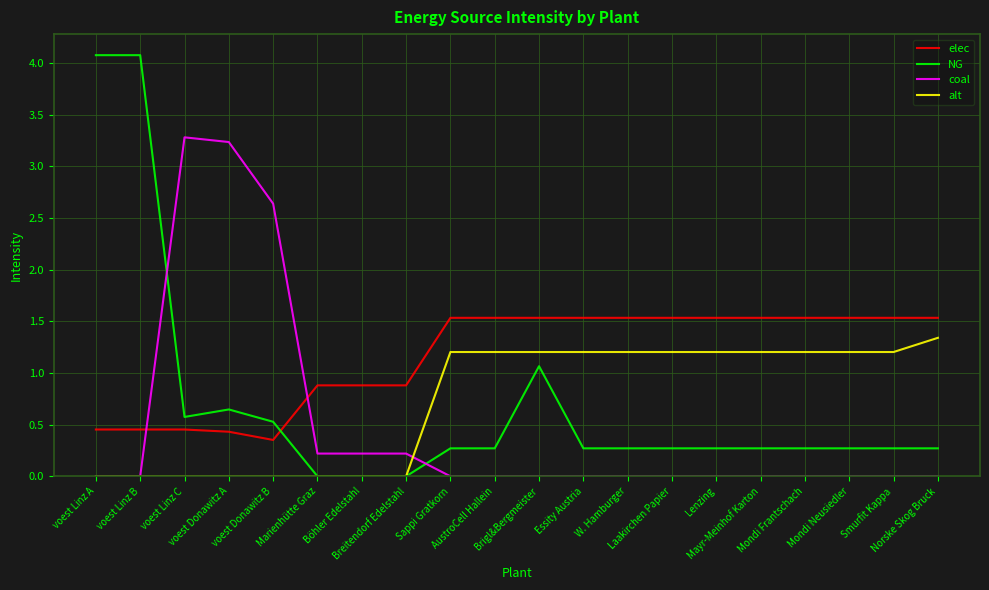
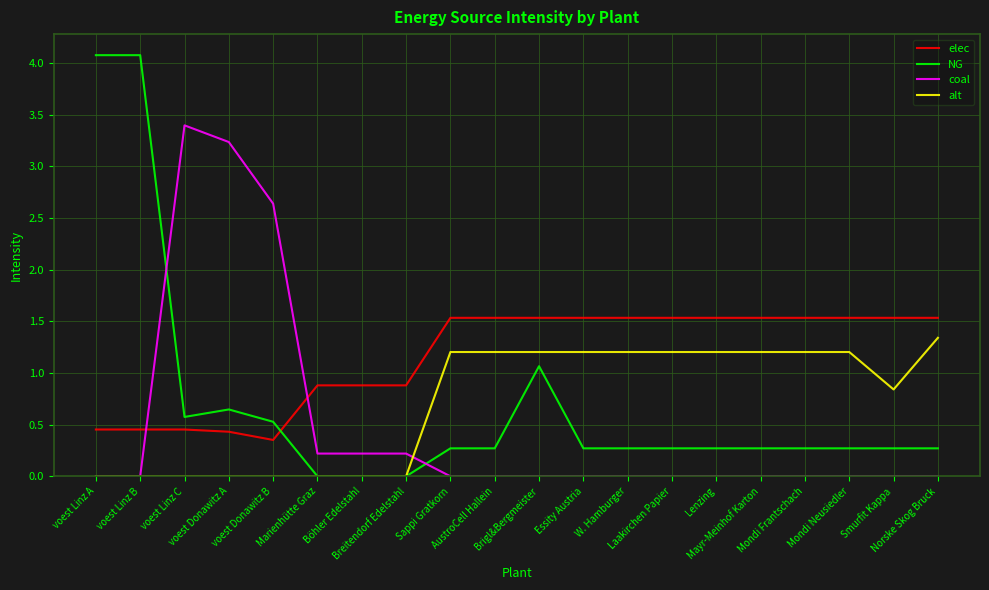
  {
    "elec": {
      "voest Linz A": 0.45,
      "voest Linz B": 0.45,
      "voest Linz C": 0.45,
      "voest Donawitz A": 0.43,
      "voest Donawitz B": 0.35,
      "Marienhütte Graz": 0.88,
      "Böhler Edelstahl": 0.88,
      "Breitendorf Edelstahl": 0.88,
      "Sappi Gratkorn": 1.53,
      "AustroCell Hallein": 1.53,
      "Brigl&Bergmeister": 1.53,
      "Essity Austria": 1.53,
      "W. Hamburger": 1.53,
      "Laakirchen Papier": 1.53,
      "Lenzing": 1.53,
      "Mayr-Meinhof Karton": 1.53,
      "Mondi Frantschach": 1.53,
      "Mondi Neusiedler": 1.53,
      "Smurfit Kappa": 1.53,
      "Norske Skog Bruck": 1.53
    },
    "NG": {
      "voest Linz A": 4.07,
      "voest Linz B": 4.08,
      "voest Linz C": 0.57,
      "voest Donawitz A": 0.65,
      "voest Donawitz B": 0.53,
      "Sappi Gratkorn": 0.27,
      "AustroCell Hallein": 0.27,
      "Brigl&Bergmeister": 1.07,
      "Essity Austria": 0.27,
      "W. Hamburger": 0.27,
      "Laakirchen Papier": 0.27,
      "Lenzing": 0.27,
      "Mayr-Meinhof Karton": 0.27,
      "Mondi Frantschach": 0.27,
      "Mondi Neusiedler": 0.27,
      "Smurfit Kappa": 0.27,
      "Norske Skog Bruck": 0.27
    },
    "coal": {
-     "voest Linz C": 3.28,
+     "voest Linz C": 3.40,
      "voest Donawitz A": 3.23,
      "voest Donawitz B": 2.64,
      "Marienhütte Graz": 0.22,
      "Böhler Edelstahl": 0.22,
      "Breitendorf Edelstahl": 0.22,
      "Sappi Gratkorn": 0.00,
      "AustroCell Hallein": 0.00,
      "Brigl&Bergmeister": 0.00,
      "Essity Austria": 0.00,
      "W. Hamburger": 0.00,
      "Laakirchen Papier": 0.00,
      "Lenzing": 0.00,
      "Mayr-Meinhof Karton": 0.00,
      "Mondi Frantschach": 0.00,
      "Mondi Neusiedler": 0.00,
      "Smurfit Kappa": 0.00,
      "Norske Skog Bruck": 0.00
    },
    "alt": {
      "voest Linz C": 0.00,
      "voest Donawitz A": 0.00,
      "voest Donawitz B": 0.00,
      "Sappi Gratkorn": 1.20,
      "AustroCell Hallein": 1.20,
      "Brigl&Bergmeister": 1.20,
      "Essity Austria": 1.20,
      "W. Hamburger": 1.20,
      "Laakirchen Papier": 1.20,
      "Lenzing": 1.20,
      "Mayr-Meinhof Karton": 1.20,
      "Mondi Frantschach": 1.20,
      "Mondi Neusiedler": 1.20,
-     "Smurfit Kappa": 1.20,
+     "Smurfit Kappa": 0.84,
      "Norske Skog Bruck": 1.34
    }
  }
